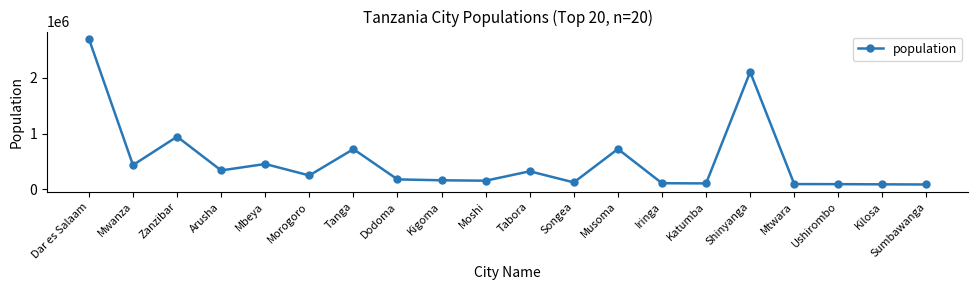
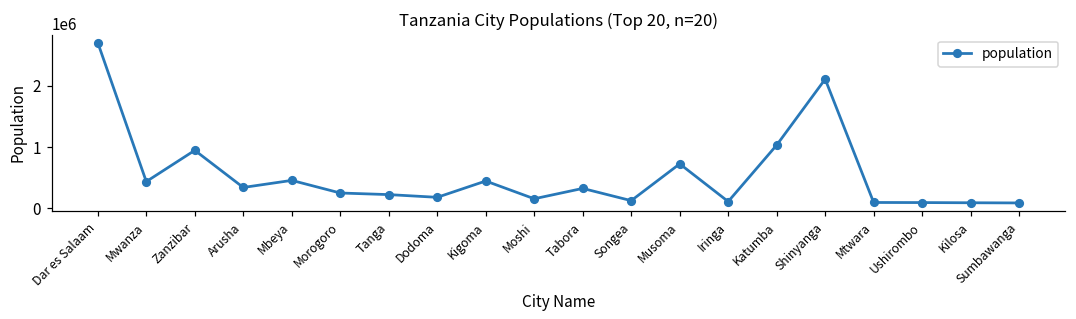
  {
    "Dar es Salaam": 2700000,
    "Mwanza": 400000,
    "Zanzibar": 900000,
    "Arusha": 300000,
    "Mbeya": 500000,
    "Morogoro": 300000,
-   "Tanga": 700000,
+   "Tanga": 200000,
    "Dodoma": 200000,
-   "Kigoma": 200000,
+   "Kigoma": 400000,
    "Moshi": 200000,
    "Tabora": 300000,
    "Songea": 100000,
    "Musoma": 700000,
    "Iringa": 100000,
-   "Katumba": 100000,
+   "Katumba": 1000000,
    "Shinyanga": 2100000,
    "Mtwara": 100000,
    "Ushirombo": 100000,
    "Kilosa": 100000,
    "Sumbawanga": 100000
  }
